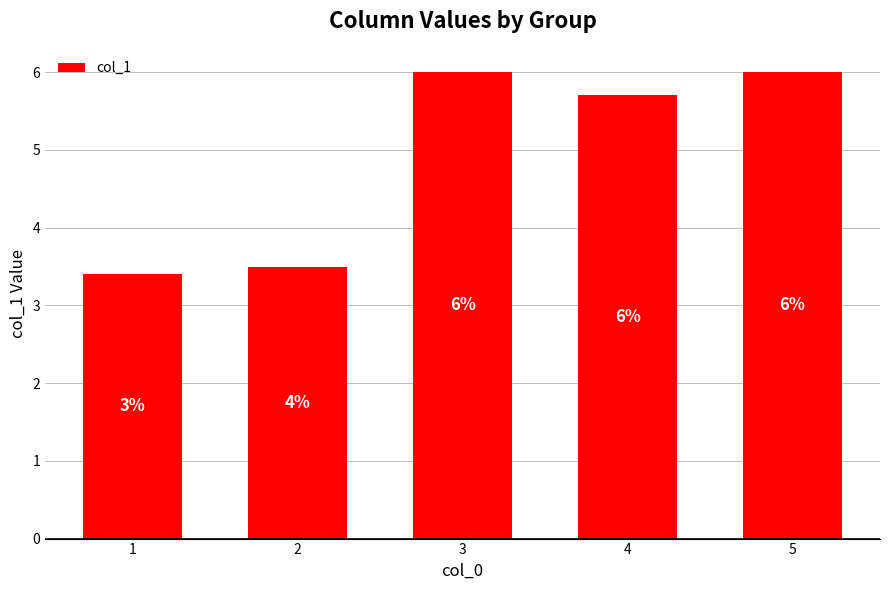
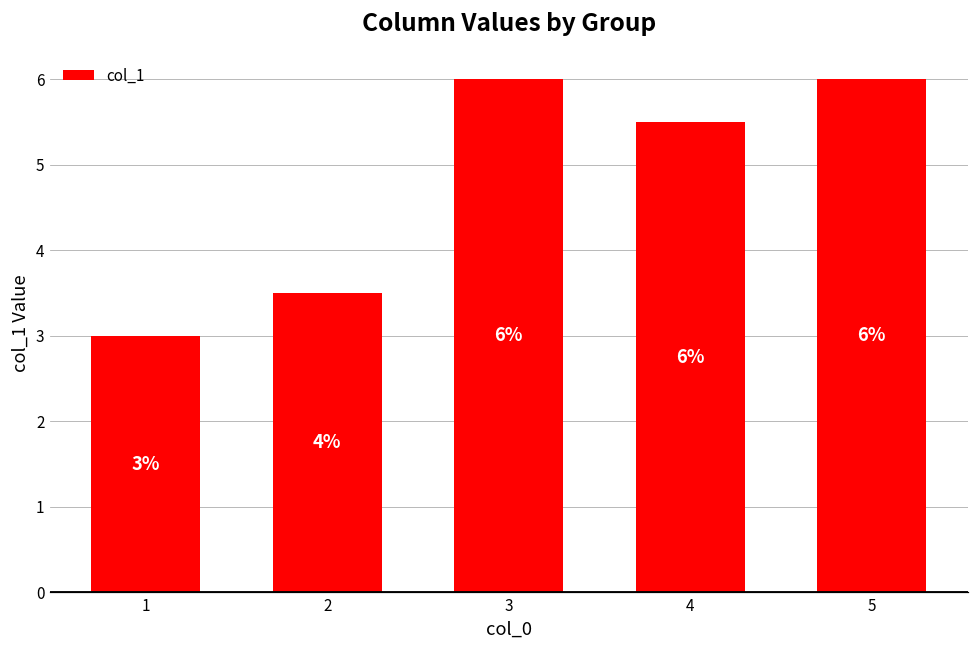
  {
-   "1": 3.4,
-   "4": 5.7
+   "1": 3.0,
+   "4": 5.5
  }
